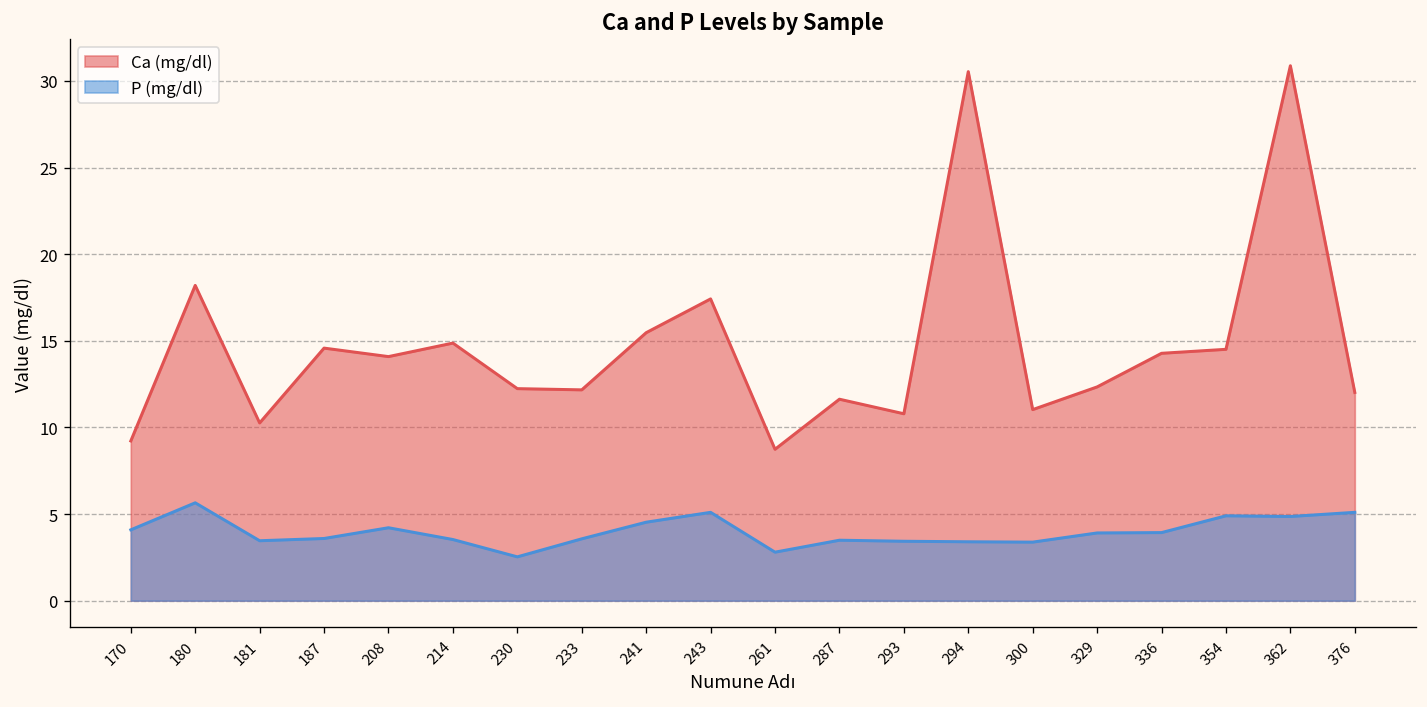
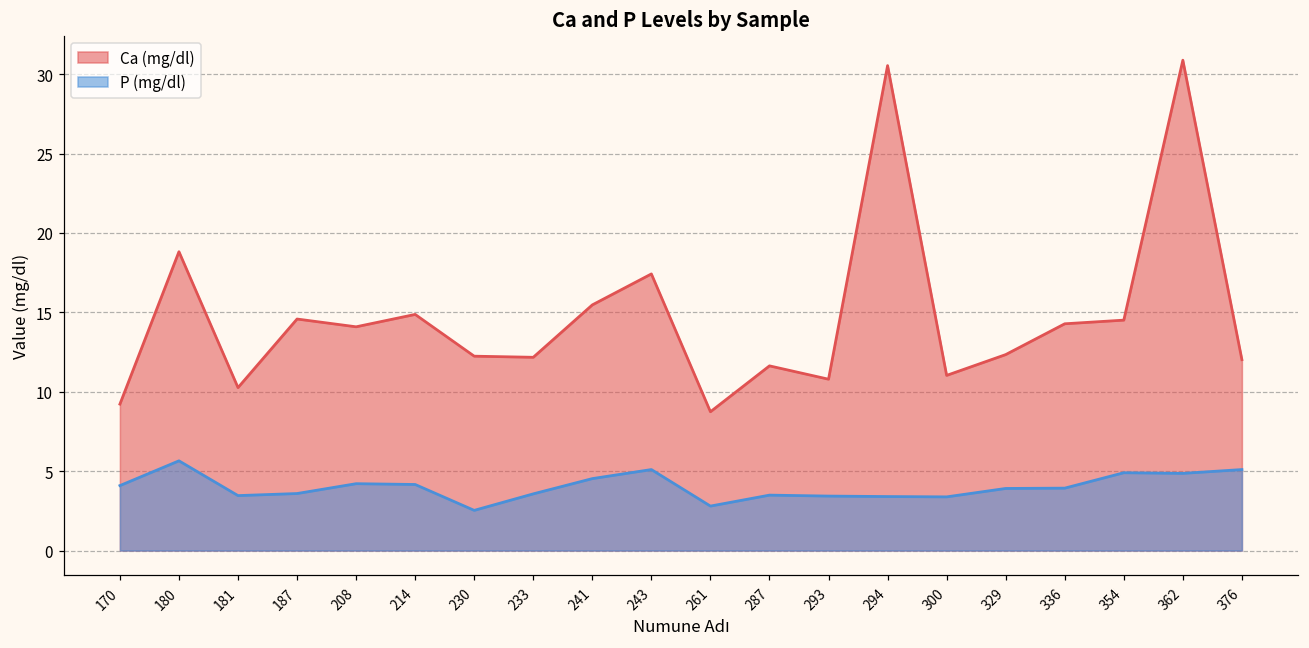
  {
    "Ca (mg/dl)": {
      "170": 9.2,
-     "180": 18.2,
+     "180": 18.8,
      "181": 10.3,
      "187": 14.6,
      "208": 14.1,
      "214": 14.9,
      "230": 12.2,
      "233": 12.2,
      "241": 15.5,
      "243": 17.4,
      "261": 8.7,
      "287": 11.6,
      "293": 10.8,
      "294": 30.5,
      "300": 11.0,
      "329": 12.3,
      "336": 14.3,
      "354": 14.5,
      "362": 30.9,
      "376": 12.0
    },
    "P (mg/dl)": {
      "170": 4.1,
      "180": 5.7,
      "181": 3.5,
      "187": 3.6,
      "208": 4.2,
-     "214": 3.5,
+     "214": 4.2,
      "230": 2.5,
      "233": 3.6,
      "241": 4.5,
      "243": 5.1,
      "261": 2.8,
      "287": 3.5,
      "293": 3.4,
      "294": 3.4,
      "300": 3.4,
      "329": 3.9,
      "336": 3.9,
      "354": 4.9,
      "362": 4.9,
      "376": 5.1
    }
  }
